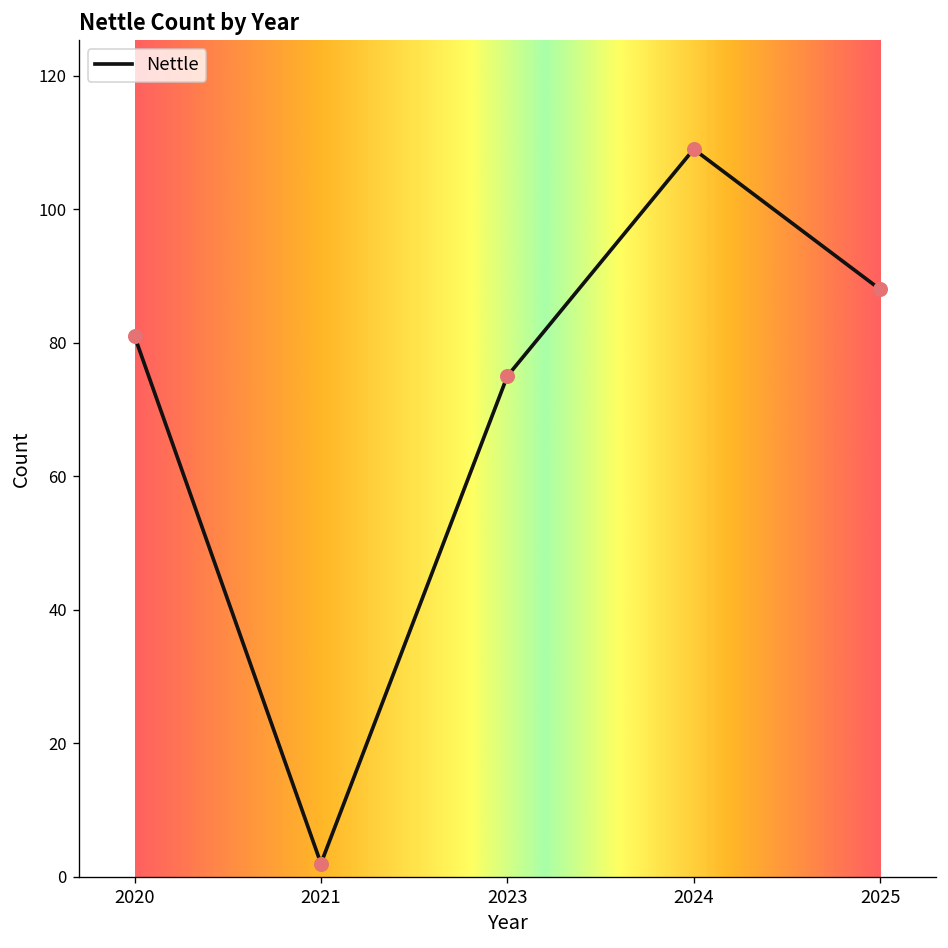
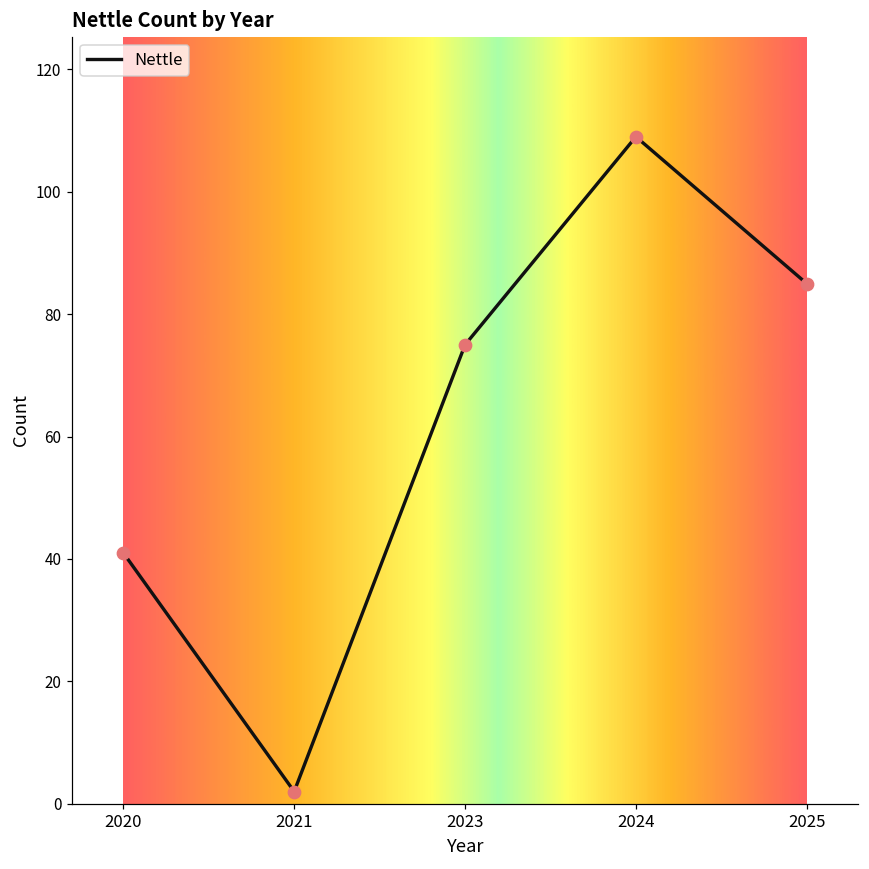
  {
-   "2020": 81,
+   "2020": 41,
    "2021": 2,
    "2023": 75,
    "2024": 109,
-   "2025": 88
+   "2025": 85
  }
